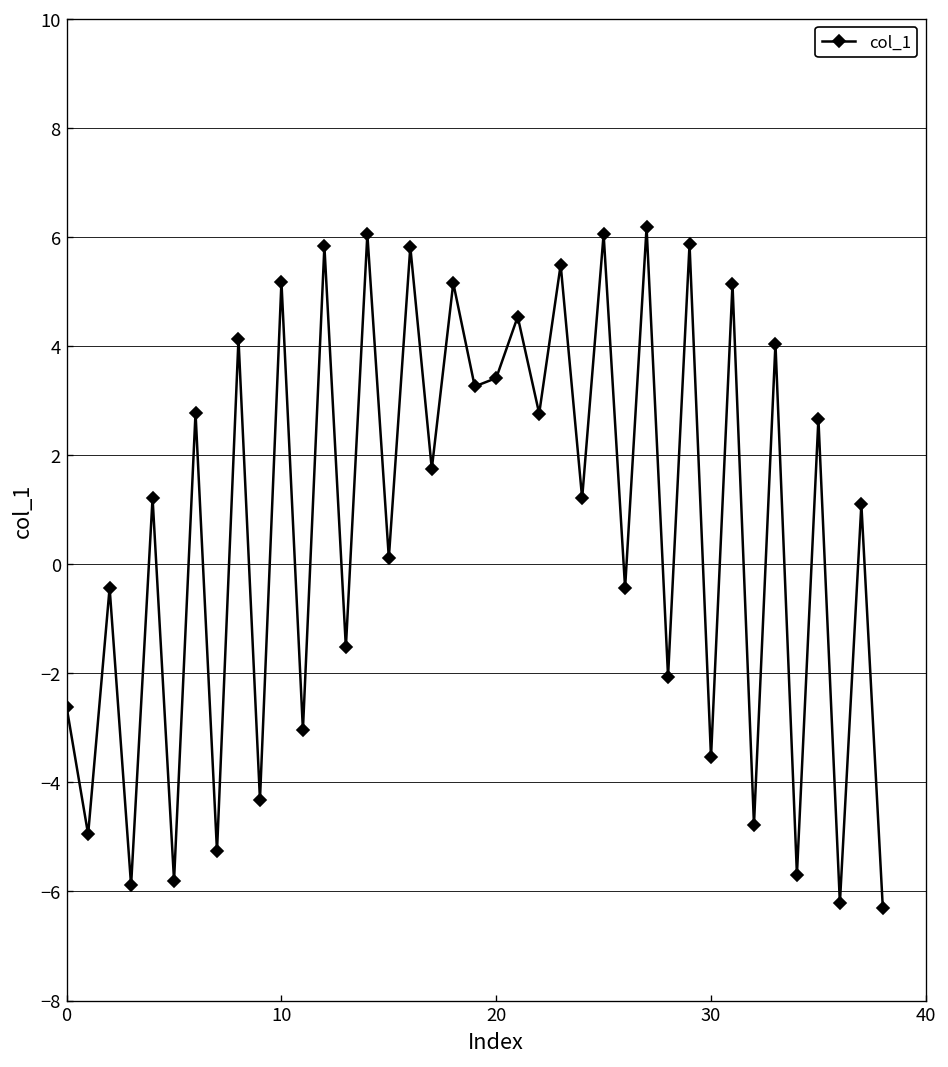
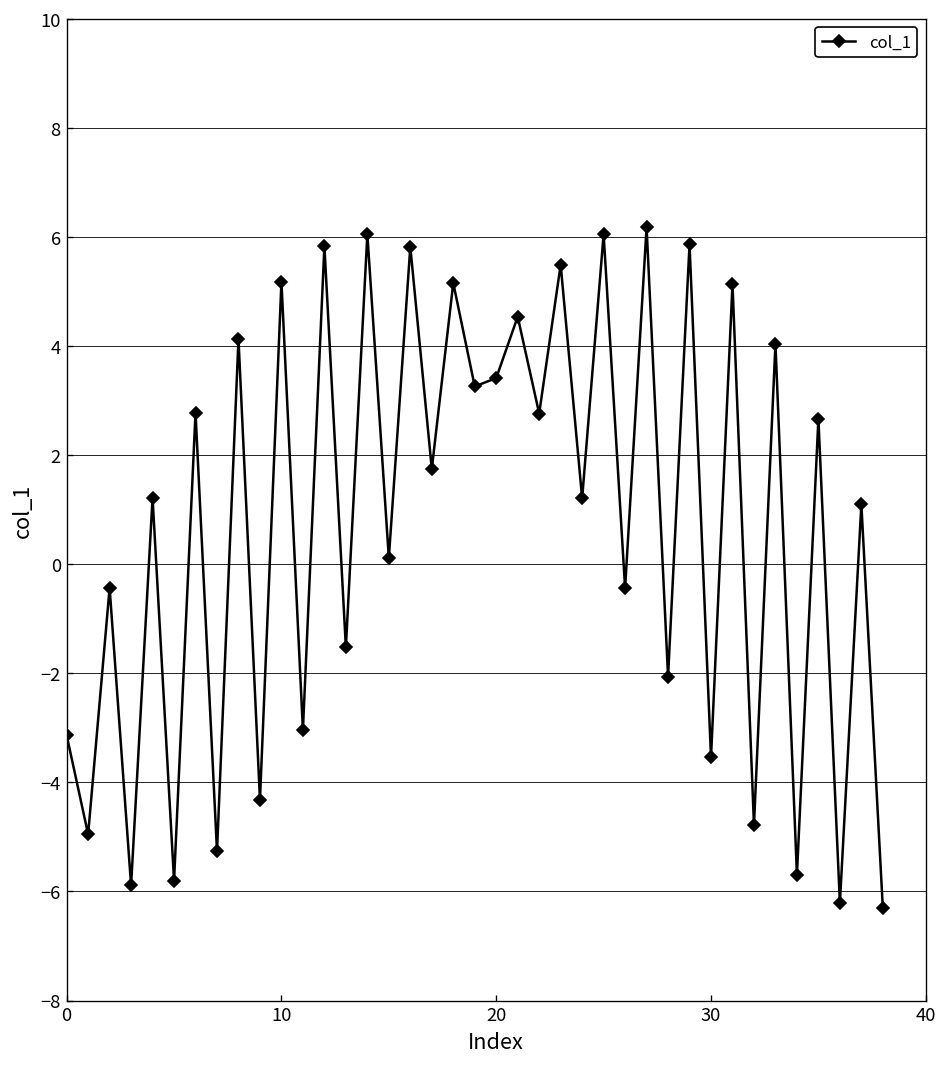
  {
-   "0": -2.6,
+   "0": -3.1,
    "10": 5.2,
    "20": 3.4,
    "30": -3.5
  }
